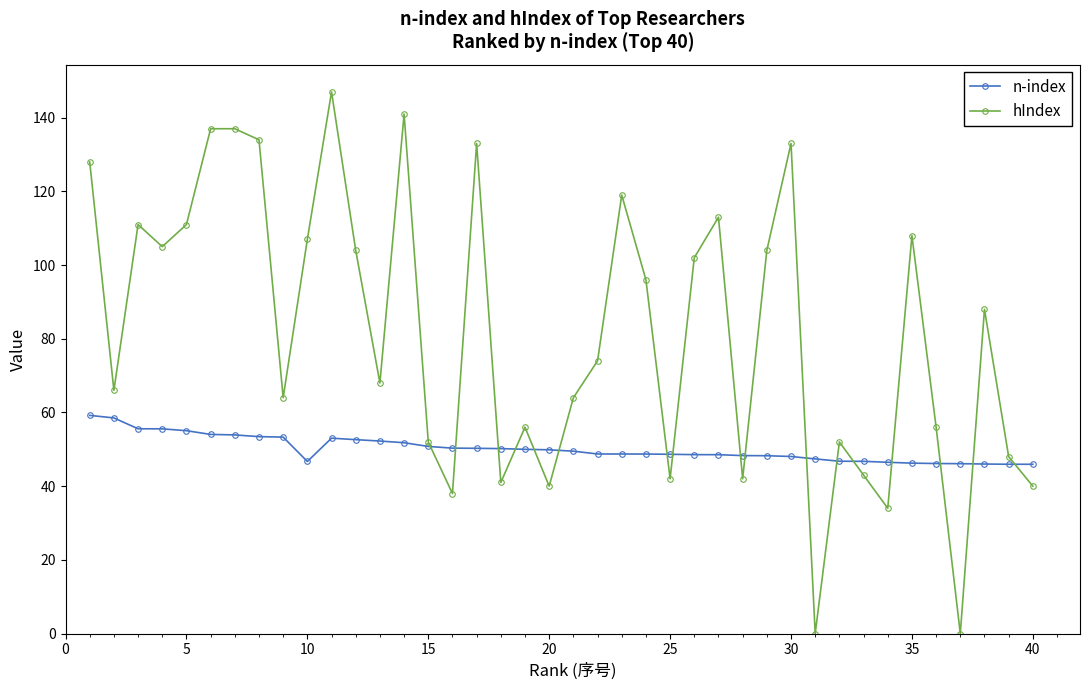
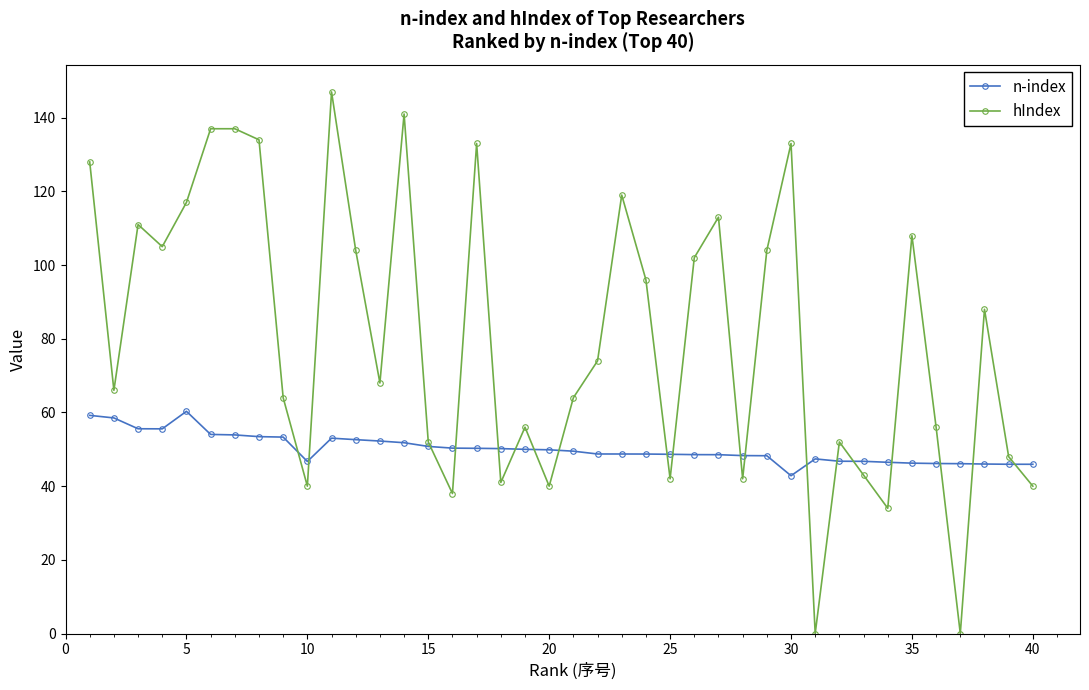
  {
    "n-index": {
-     "5": 55,
+     "5": 60,
      "10": 47,
      "15": 51,
      "20": 50,
      "25": 49,
-     "30": 48,
+     "30": 43,
      "35": 46,
      "40": 46
    },
    "hIndex": {
-     "5": 111,
-     "10": 107,
+     "5": 117,
+     "10": 40,
      "15": 52,
      "20": 40,
      "25": 42,
      "30": 133,
      "35": 108,
      "40": 40
    }
  }
